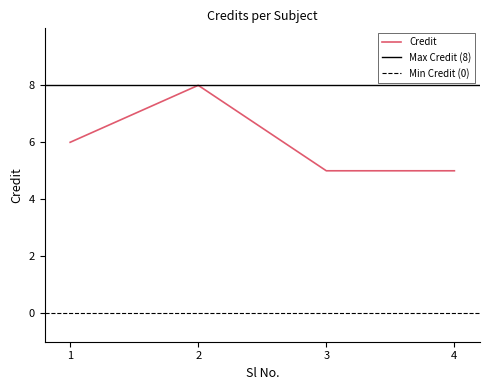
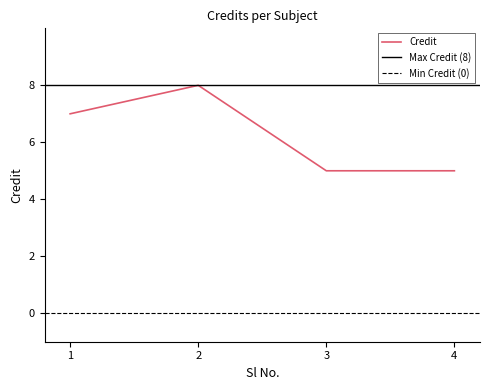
  {
-   "1": 6,
+   "1": 7,
    "2": 8,
    "3": 5,
    "4": 5
  }
